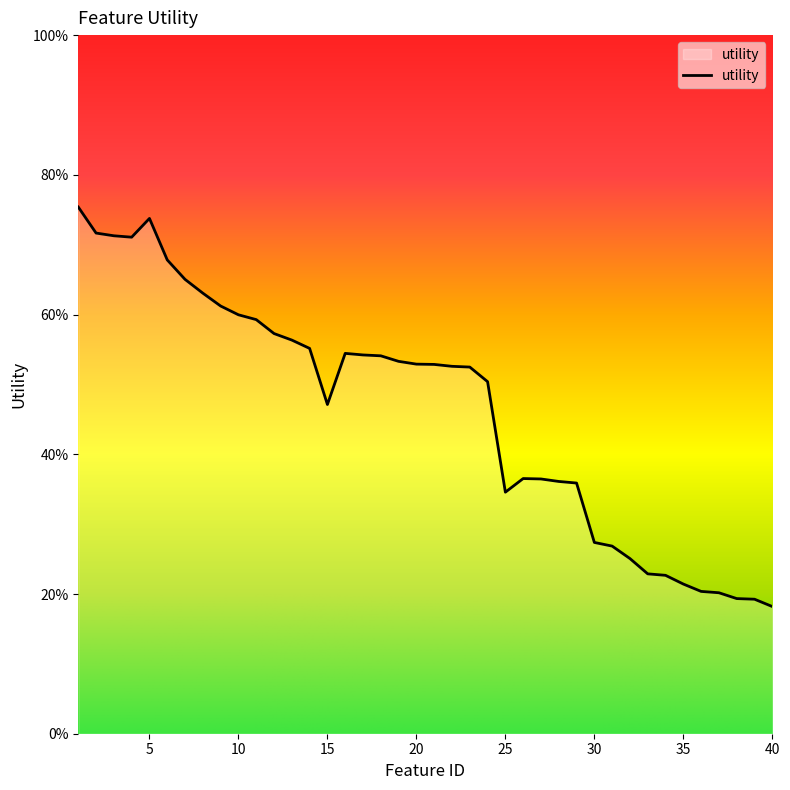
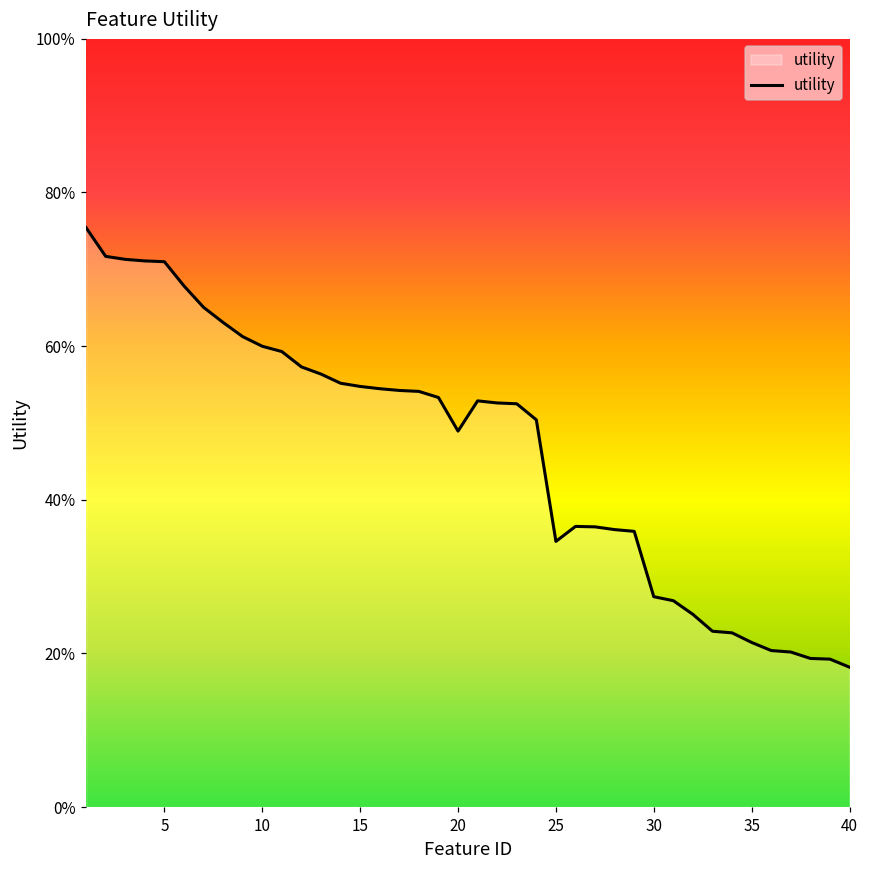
  {
-   "5": "74%",
+   "5": "71%",
    "10": "60%",
-   "15": "47%",
-   "20": "53%",
+   "15": "55%",
+   "20": "49%",
    "25": "35%",
    "30": "27%",
    "35": "21%",
    "40": "18%"
  }
